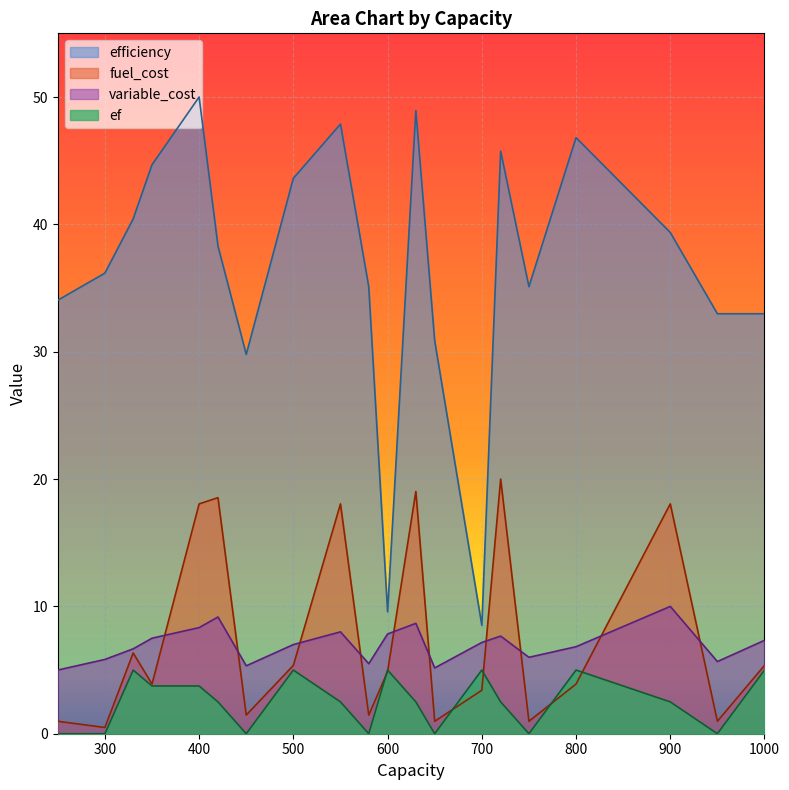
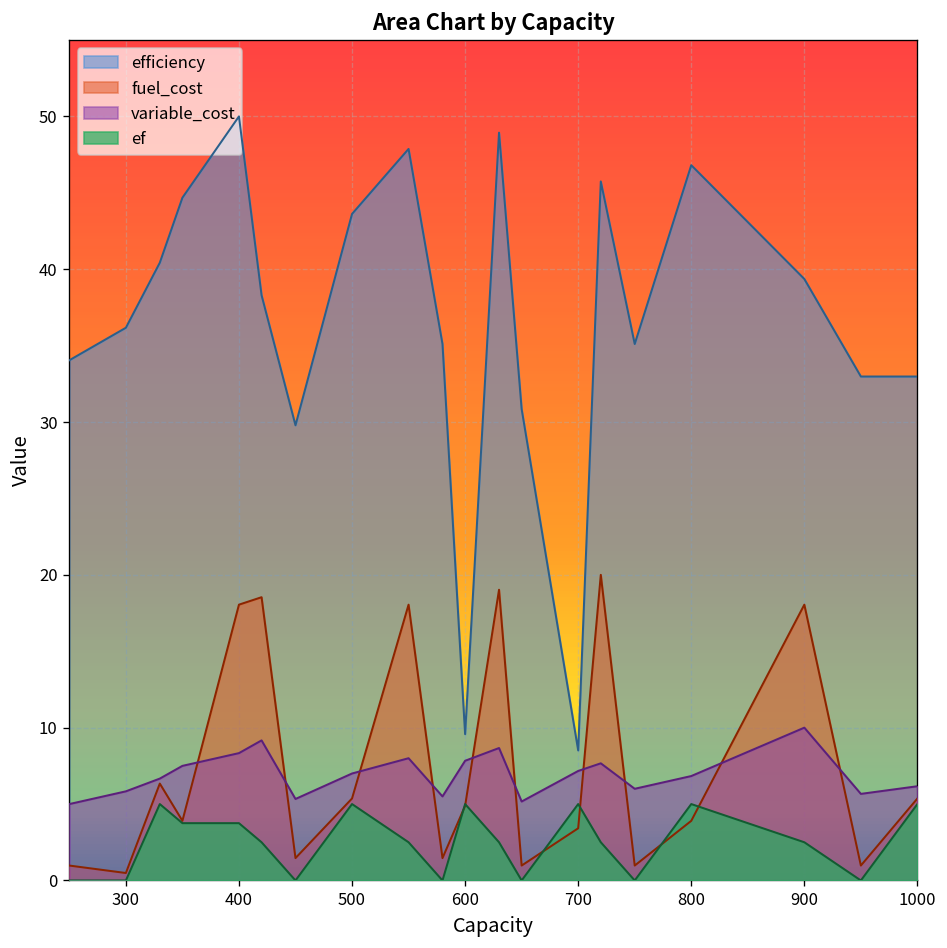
  {
    "efficiency": {
      "300": 36.2,
      "500": 43.6,
      "600": 9.6,
      "700": 8.5,
      "800": 46.8,
      "900": 39.4,
      "1000": 33.0
    },
    "fuel_cost": {
      "300": 0.5,
      "400": 18.0,
      "500": 5.4,
      "700": 3.4,
      "800": 3.9,
      "900": 18.0,
      "1000": 5.4
    },
    "variable_cost": {
      "300": 5.8,
      "400": 8.3,
      "500": 7.0,
      "600": 7.8,
      "700": 7.2,
      "800": 6.8,
      "900": 10.0,
-     "1000": 7.3
+     "1000": 6.2
    },
    "ef": {
      "300": 0.0,
      "400": 3.7,
      "500": 5.0,
      "700": 5.0,
      "800": 5.0,
      "900": 2.5,
      "1000": 5.0
    }
  }
